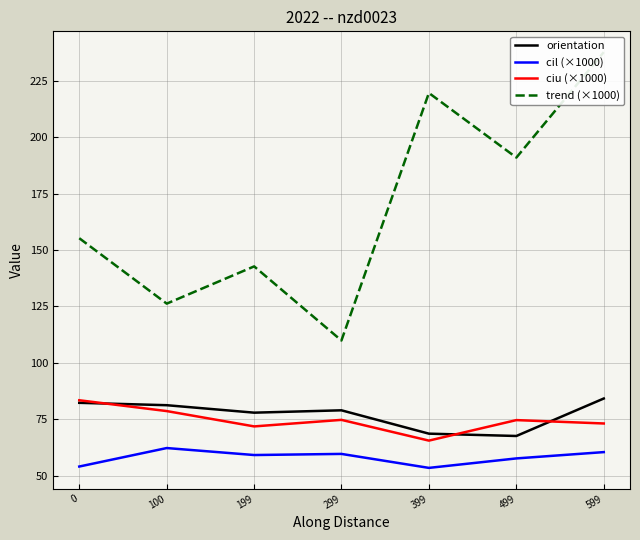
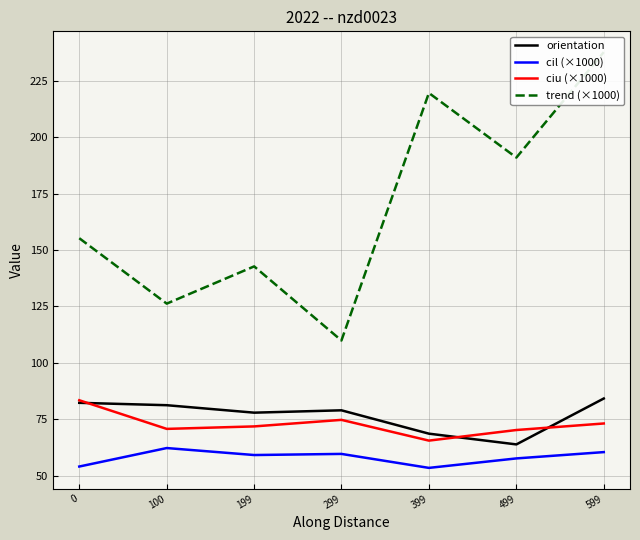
  {
    "orientation": {
      "100": 81,
      "199": 78,
      "299": 79,
      "399": 69,
-     "499": 68,
+     "499": 64,
      "599": 84
    },
    "cil (×1000)": {
      "0": 54,
      "100": 62,
      "199": 59,
      "299": 60,
      "399": 53,
      "499": 58,
      "599": 60
    },
    "ciu (×1000)": {
-     "100": 79,
+     "100": 71,
      "199": 72,
      "299": 75,
      "399": 66,
-     "499": 75,
+     "499": 70,
      "599": 73
    },
    "trend (×1000)": {
      "0": 155,
      "100": 126,
      "199": 143,
      "299": 110,
      "399": 220,
      "499": 191
    }
  }
